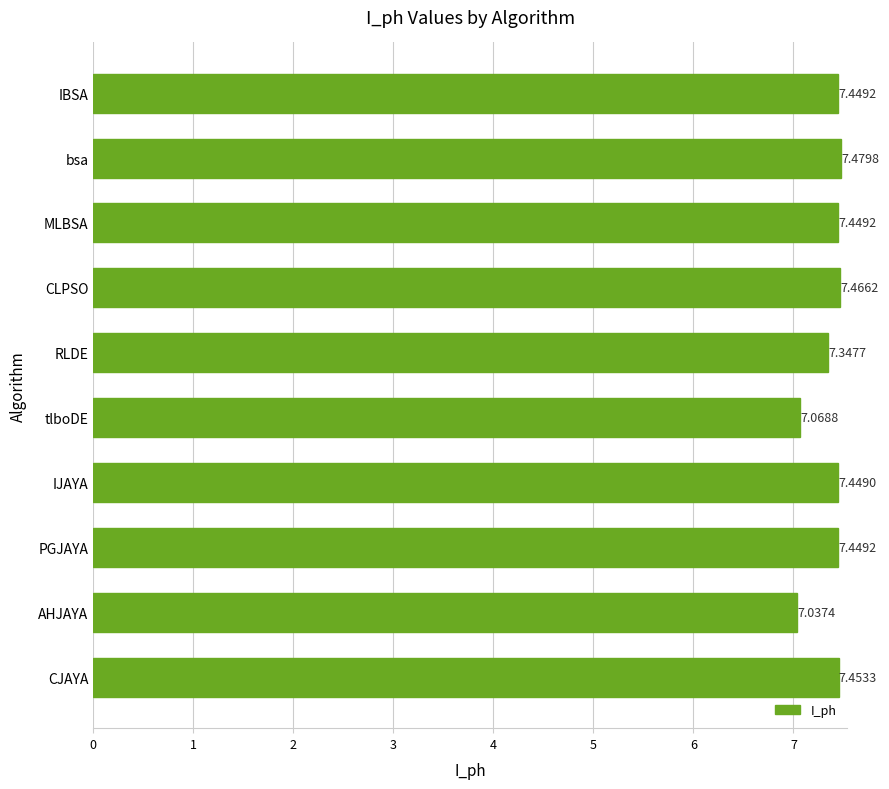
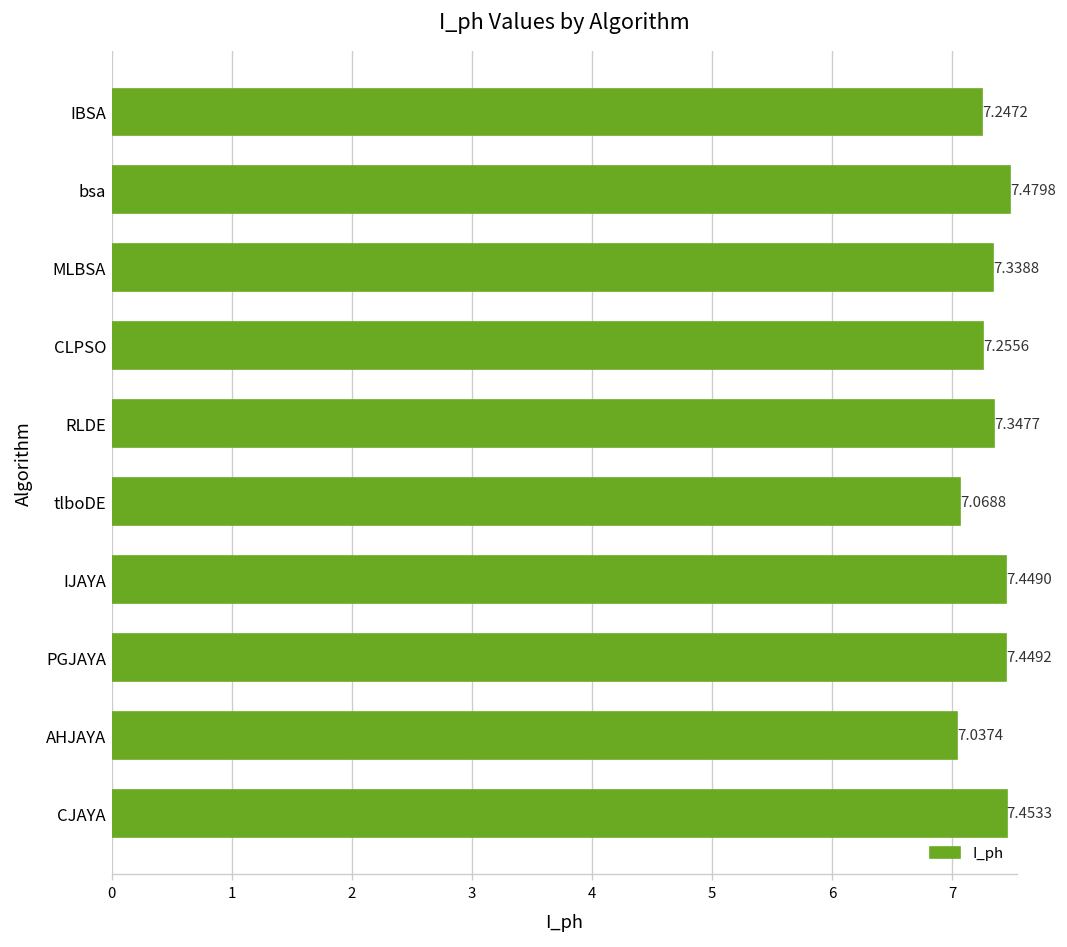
  {
-   "IBSA": 7.4492,
+   "IBSA": 7.2472,
    "bsa": 7.4798,
-   "MLBSA": 7.4492,
-   "CLPSO": 7.4662,
+   "MLBSA": 7.3388,
+   "CLPSO": 7.2556,
    "RLDE": 7.3477,
    "tlboDE": 7.0688,
    "IJAYA": 7.4490,
    "PGJAYA": 7.4492,
    "AHJAYA": 7.0374,
    "CJAYA": 7.4533
  }
